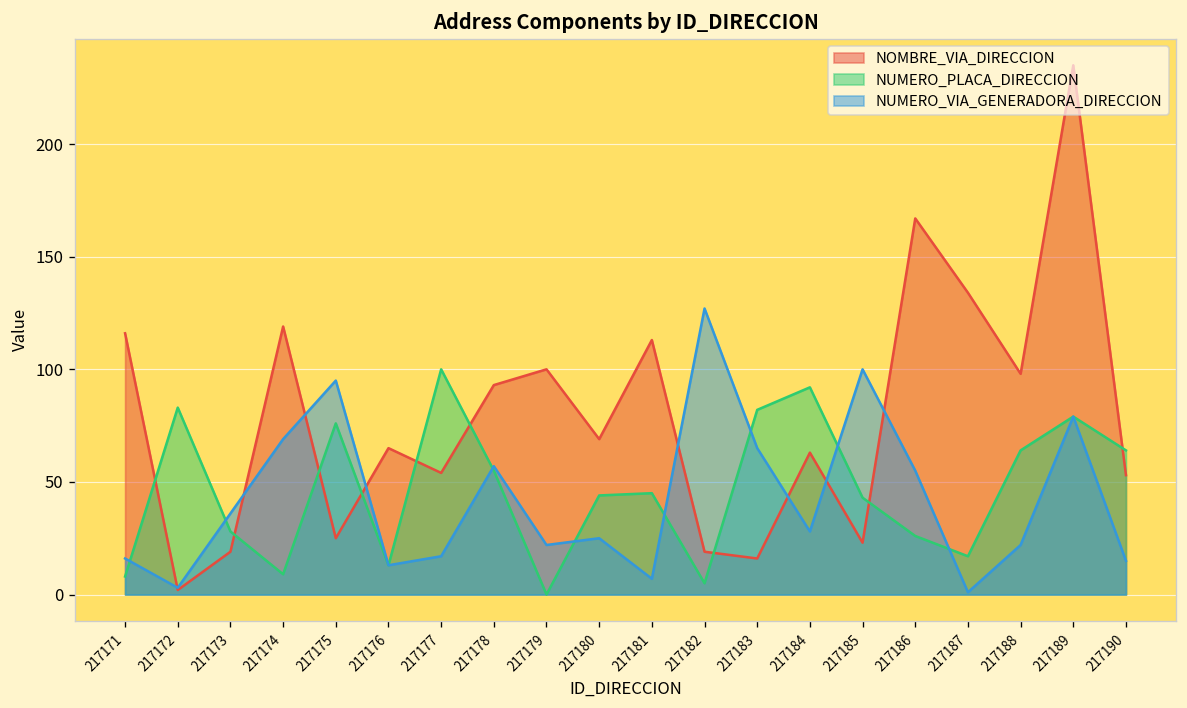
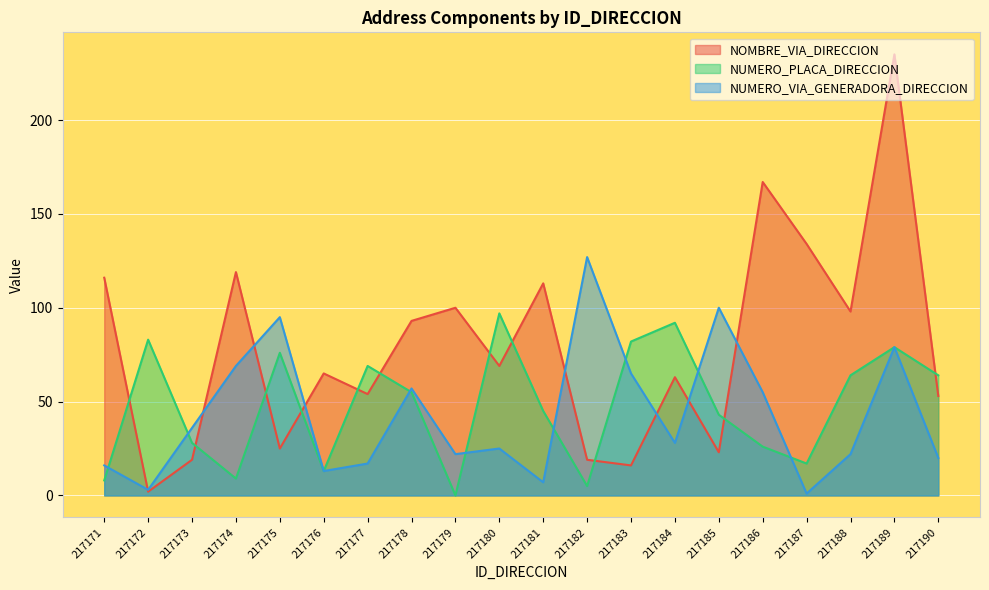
  {
    "NOMBRE_VIA_DIRECCION": {
      "217171": 116,
      "217173": 19,
      "217174": 119,
      "217175": 25,
      "217176": 65,
      "217177": 54,
      "217178": 93,
      "217179": 100,
      "217180": 69,
      "217181": 113,
      "217182": 19,
      "217183": 16,
      "217184": 63,
      "217185": 23,
      "217186": 167,
      "217187": 134,
      "217188": 98,
      "217190": 53
    },
    "NUMERO_PLACA_DIRECCION": {
      "217171": 8,
      "217172": 83,
      "217173": 28,
      "217174": 9,
      "217175": 76,
-     "217177": 100,
+     "217177": 69,
      "217178": 55,
      "217179": 0,
-     "217180": 44,
+     "217180": 97,
      "217181": 45,
      "217182": 5,
      "217183": 82,
      "217184": 92,
      "217185": 43,
      "217186": 26,
      "217187": 17,
      "217188": 64,
      "217190": 64
    },
    "NUMERO_VIA_GENERADORA_DIRECCION": {
      "217171": 16,
      "217173": 36,
      "217174": 69,
      "217175": 95,
      "217177": 17,
      "217178": 57,
      "217179": 22,
      "217180": 25,
      "217181": 7,
      "217182": 127,
      "217183": 65,
      "217184": 28,
      "217185": 100,
      "217186": 55,
      "217187": 1,
      "217188": 22,
-     "217190": 15
+     "217190": 20
    }
  }
